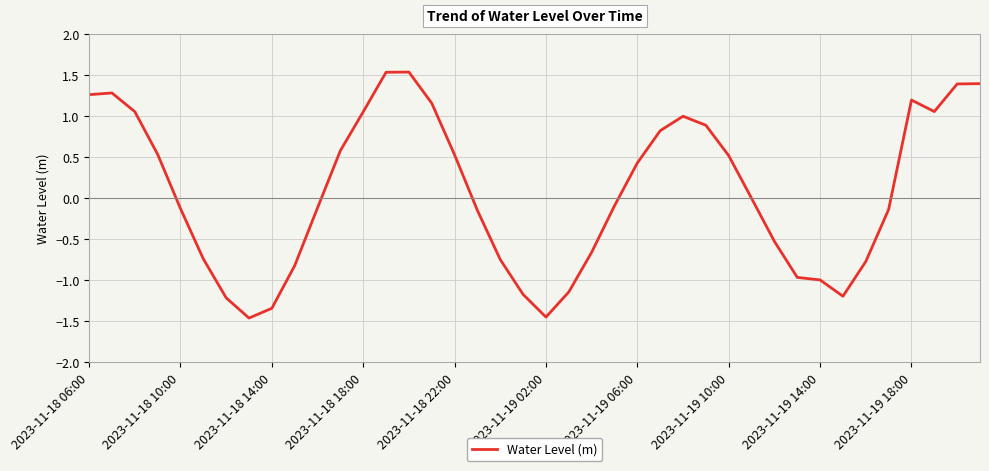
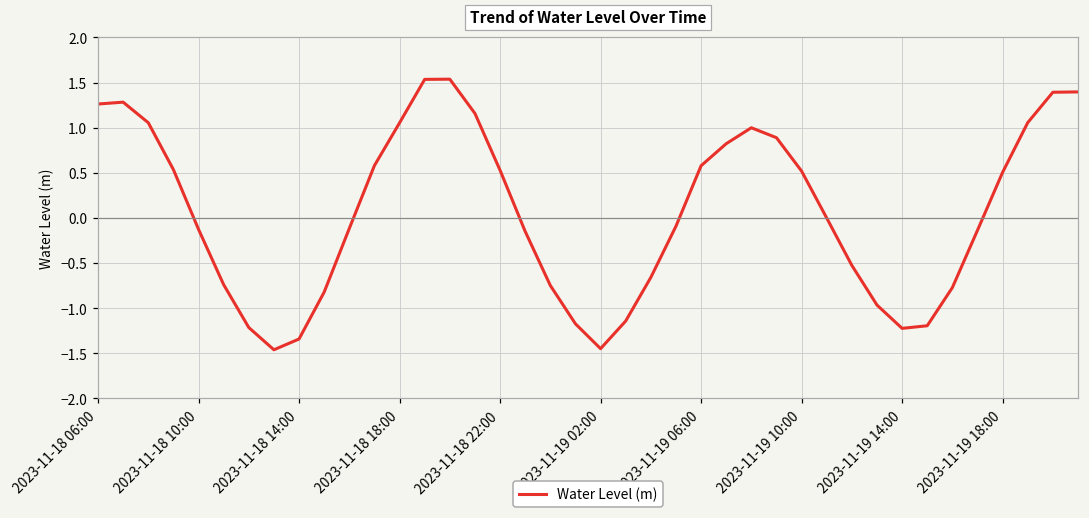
  {
    "2023-11-18 06:00": 1.3,
    "2023-11-18 10:00": -0.1,
    "2023-11-18 14:00": -1.3,
    "2023-11-18 18:00": 1.1,
    "2023-11-18 22:00": 0.5,
    "2023-11-19 02:00": -1.4,
-   "2023-11-19 06:00": 0.4,
+   "2023-11-19 06:00": 0.6,
    "2023-11-19 10:00": 0.5,
-   "2023-11-19 14:00": -1.0,
-   "2023-11-19 18:00": 1.2
+   "2023-11-19 14:00": -1.2,
+   "2023-11-19 18:00": 0.5
  }
